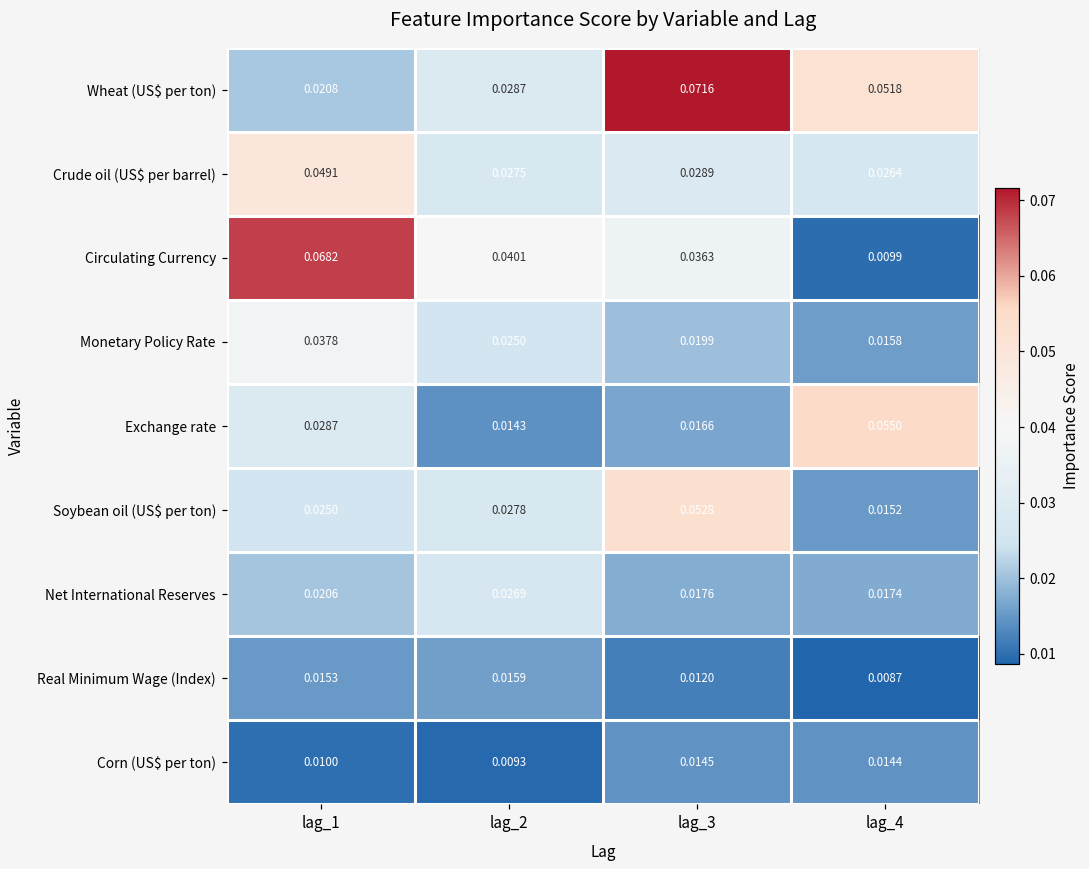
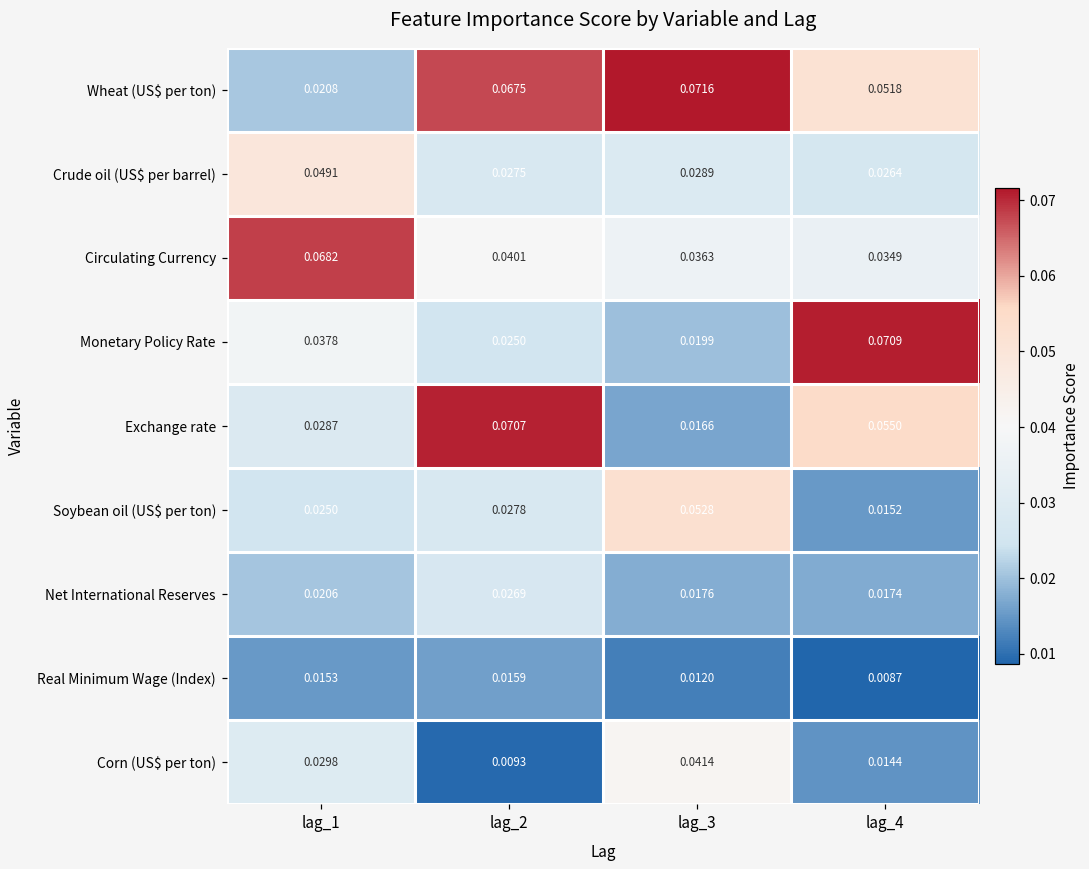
  {
    "Wheat (US$ per ton)": {
      "lag_1": 0.0208,
-     "lag_2": 0.0287,
+     "lag_2": 0.0675,
      "lag_3": 0.0716,
      "lag_4": 0.0518
    },
    "Crude oil (US$ per barrel)": {
      "lag_1": 0.0491,
      "lag_3": 0.0289
    },
    "Circulating Currency": {
      "lag_1": 0.0682,
      "lag_2": 0.0401,
      "lag_3": 0.0363,
-     "lag_4": 0.0099
+     "lag_4": 0.0349
    },
    "Monetary Policy Rate": {
      "lag_1": 0.0378,
      "lag_3": 0.0199,
-     "lag_4": 0.0158
+     "lag_4": 0.0709
    },
    "Exchange rate": {
      "lag_1": 0.0287,
-     "lag_2": 0.0143,
+     "lag_2": 0.0707,
      "lag_3": 0.0166,
      "lag_4": 0.0550
    },
    "Soybean oil (US$ per ton)": {
      "lag_2": 0.0278,
      "lag_4": 0.0152
    },
    "Net International Reserves": {
      "lag_1": 0.0206,
      "lag_3": 0.0176,
      "lag_4": 0.0174
    },
    "Real Minimum Wage (Index)": {
      "lag_1": 0.0153,
      "lag_2": 0.0159,
      "lag_3": 0.0120,
      "lag_4": 0.0087
    },
    "Corn (US$ per ton)": {
-     "lag_1": 0.0100,
+     "lag_1": 0.0298,
      "lag_2": 0.0093,
-     "lag_3": 0.0145,
+     "lag_3": 0.0414,
      "lag_4": 0.0144
    }
  }
